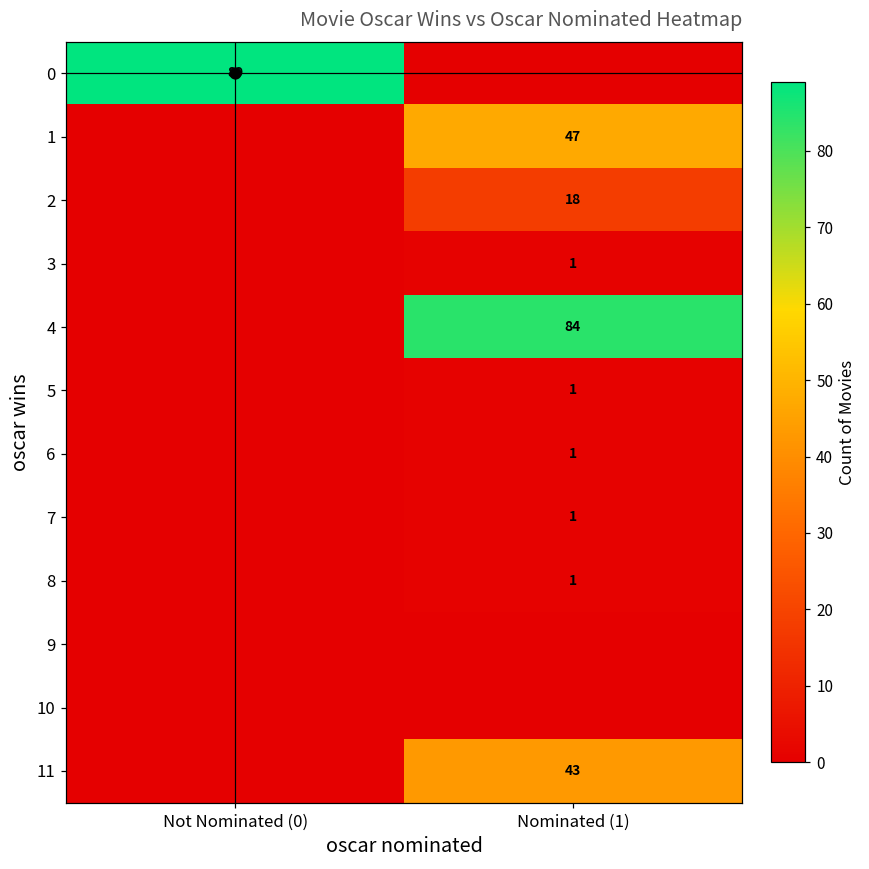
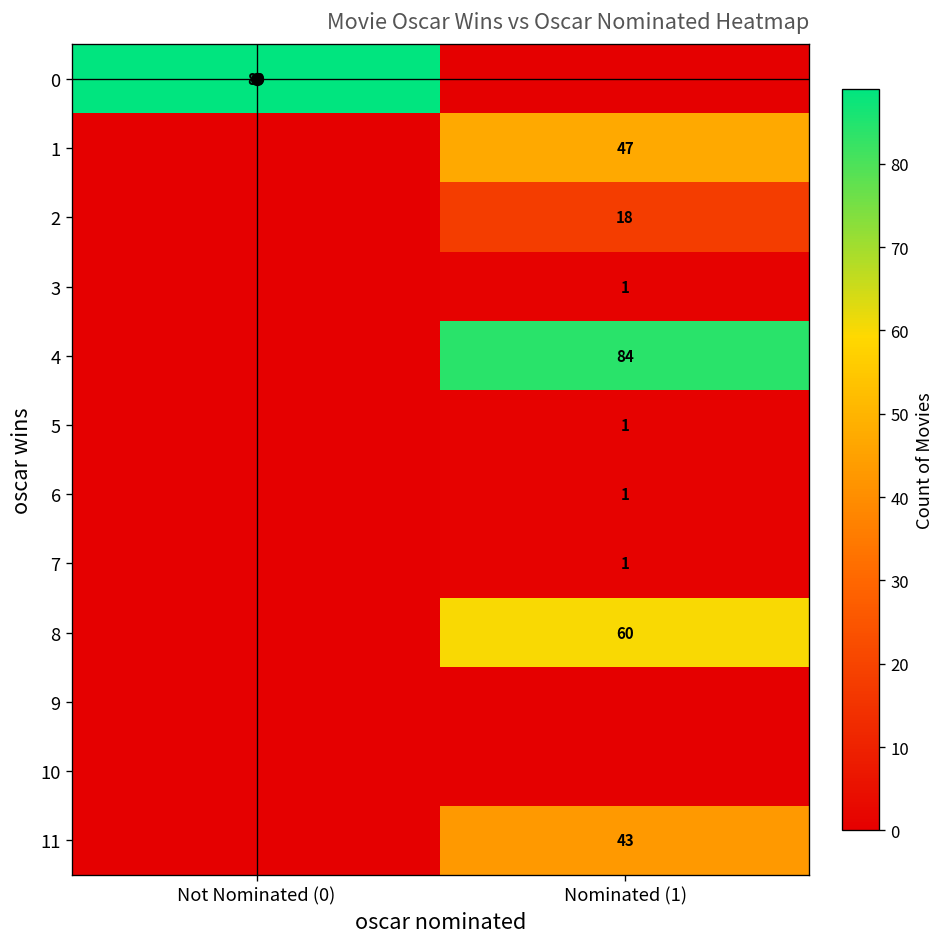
  {
    "1": {
      "Nominated (1)": 47
    },
    "2": {
      "Nominated (1)": 18
    },
    "3": {
      "Nominated (1)": 1
    },
    "4": {
      "Nominated (1)": 84
    },
    "5": {
      "Nominated (1)": 1
    },
    "6": {
      "Nominated (1)": 1
    },
    "7": {
      "Nominated (1)": 1
    },
    "8": {
-     "Nominated (1)": 1
+     "Nominated (1)": 60
    },
    "11": {
      "Nominated (1)": 43
    }
  }
